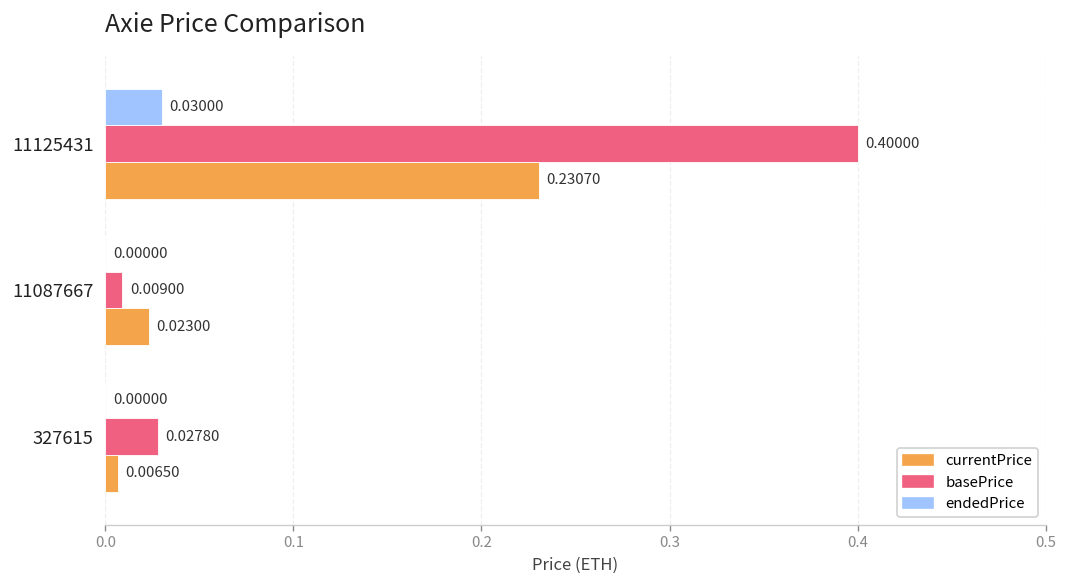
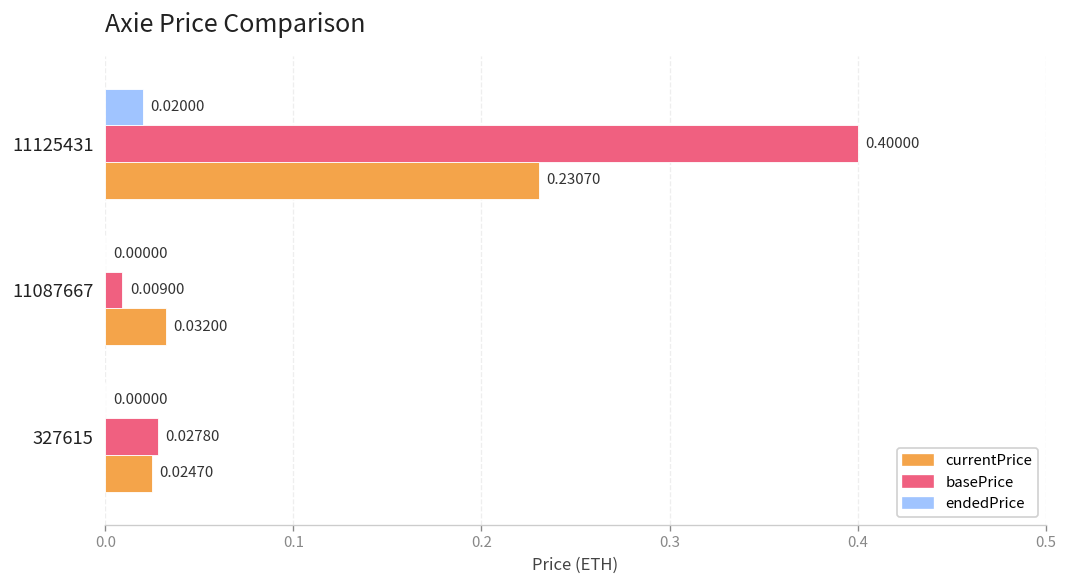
  {
    "currentPrice": {
      "11125431": 0.23070,
-     "11087667": 0.02300,
-     "327615": 0.00650
+     "11087667": 0.03200,
+     "327615": 0.02470
    },
    "basePrice": {
      "11125431": 0.40000,
      "11087667": 0.00900,
      "327615": 0.02780
    },
    "endedPrice": {
-     "11125431": 0.03000,
+     "11125431": 0.02000,
      "11087667": 0.00000,
      "327615": 0.00000
    }
  }
